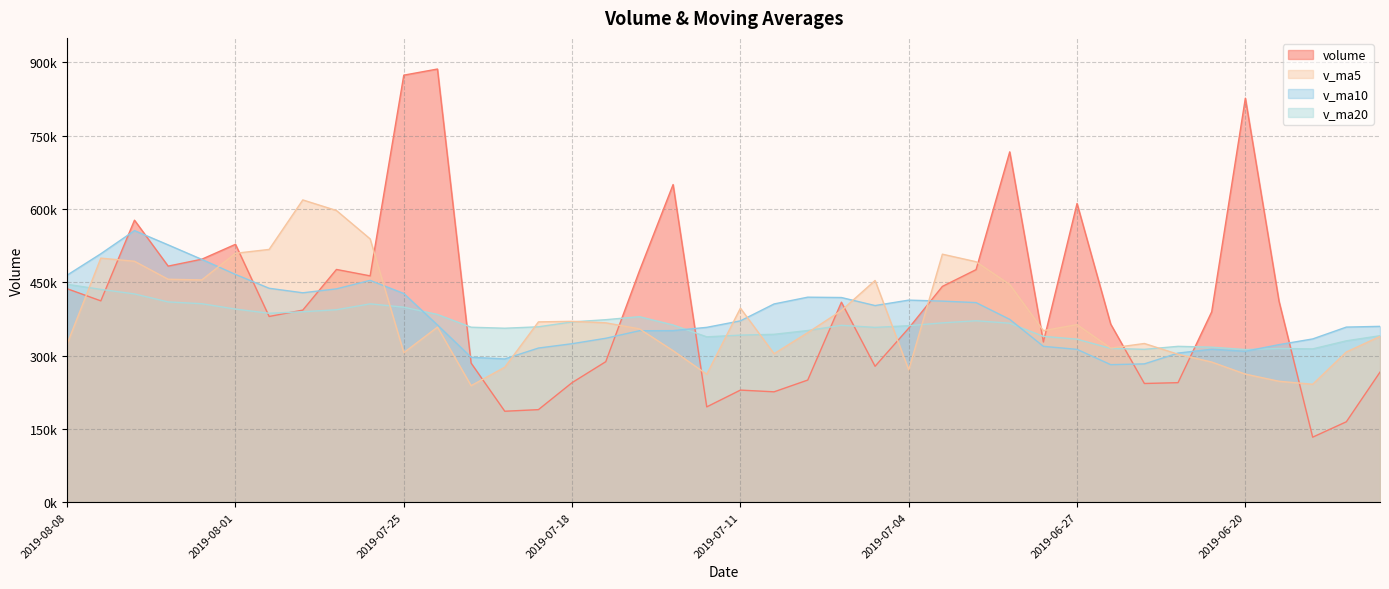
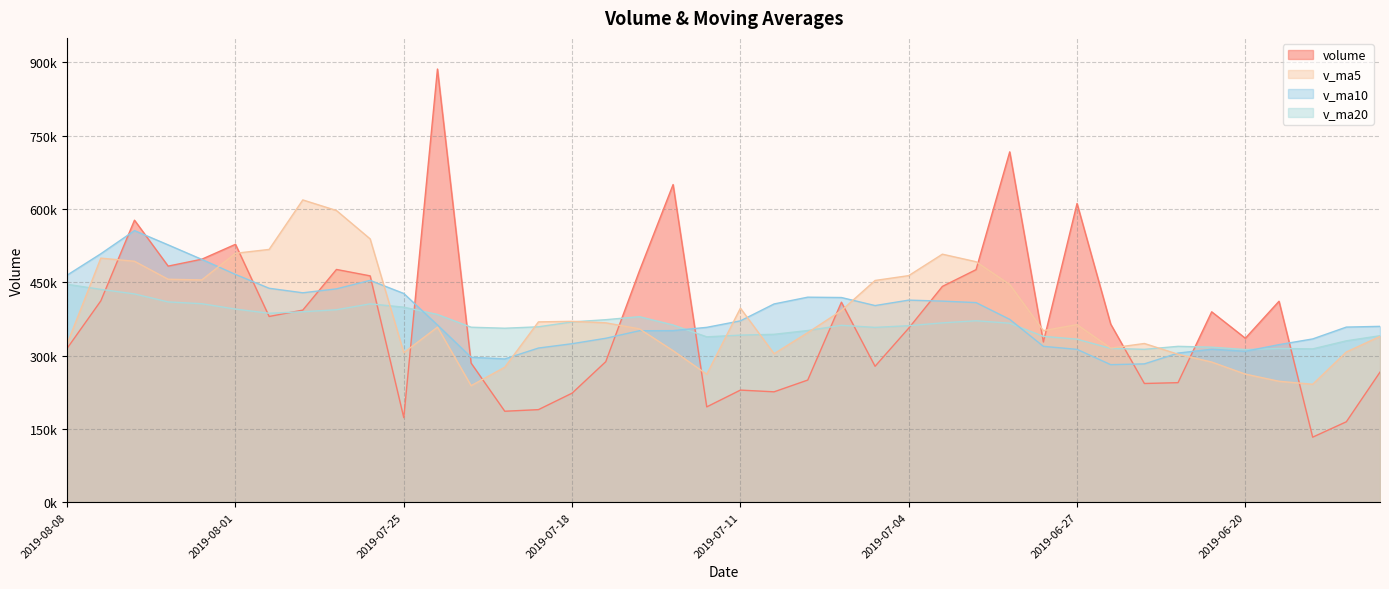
  {
    "volume": {
-     "2019-08-08": 440000,
+     "2019-08-08": 310000,
      "2019-08-01": 530000,
-     "2019-07-25": 870000,
-     "2019-07-18": 240000,
+     "2019-07-25": 170000,
+     "2019-07-18": 220000,
      "2019-07-11": 230000,
      "2019-06-27": 610000,
-     "2019-06-20": 830000
+     "2019-06-20": 340000
    },
    "v_ma5": {
      "2019-08-08": 320000,
      "2019-08-01": 510000,
      "2019-07-25": 310000,
      "2019-07-11": 400000,
-     "2019-07-04": 270000,
+     "2019-07-04": 460000,
      "2019-06-27": 360000,
      "2019-06-20": 260000
    }
  }
